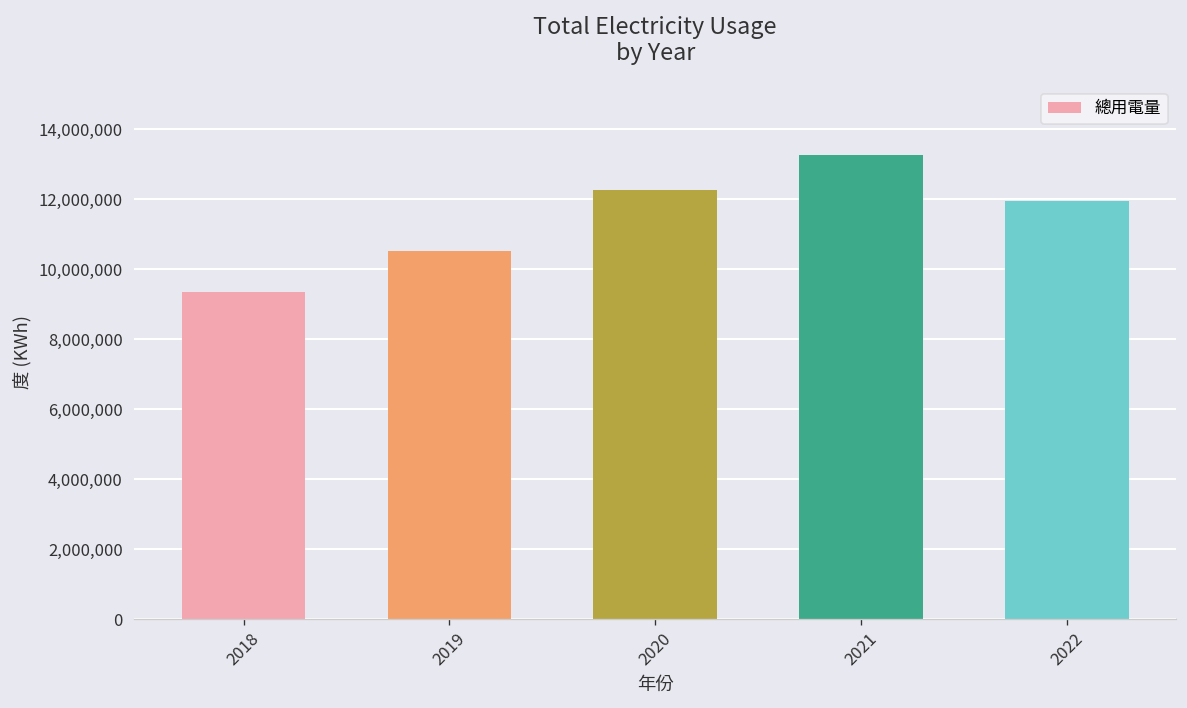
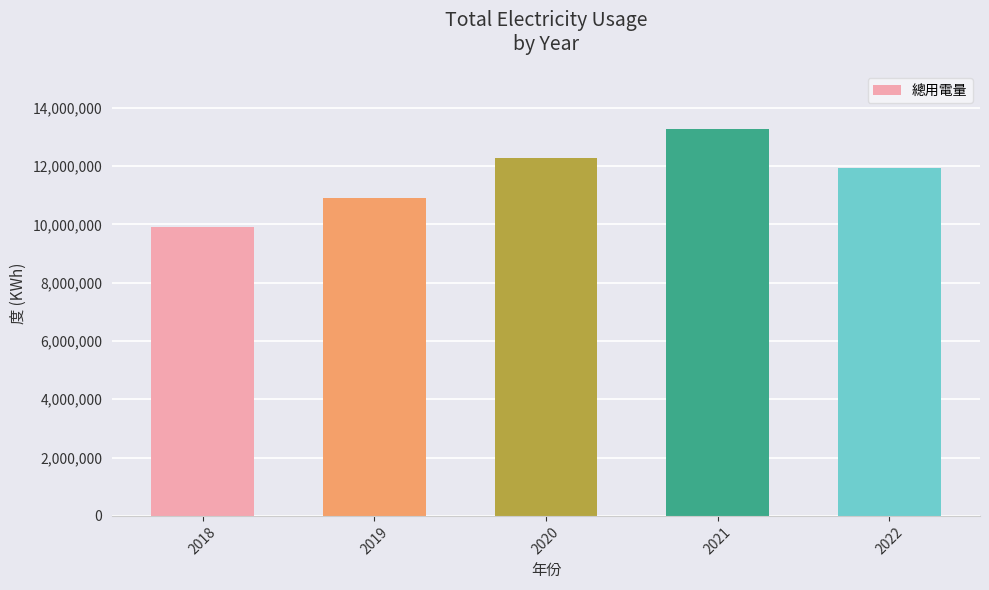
  {
-   "2018": "9,400,000",
-   "2019": "10,500,000",
+   "2018": "9,900,000",
+   "2019": "10,900,000",
    "2020": "12,300,000",
    "2021": "13,300,000",
    "2022": "11,900,000"
  }
